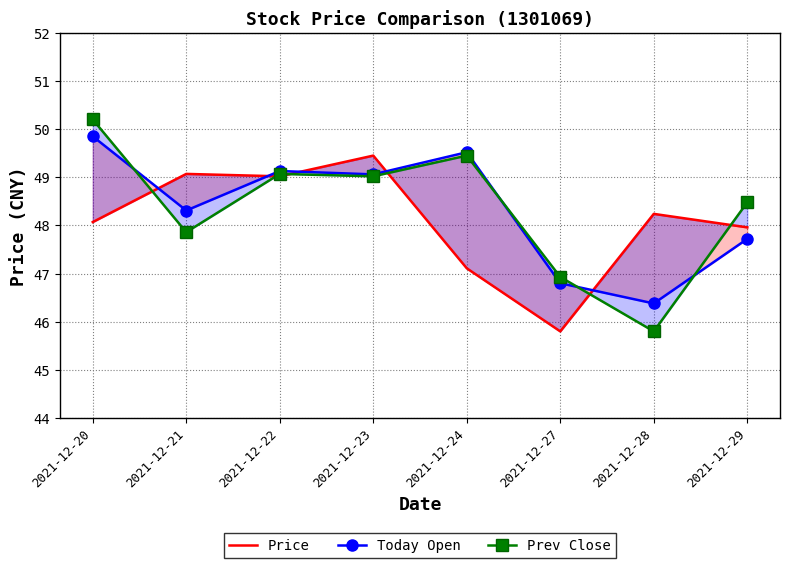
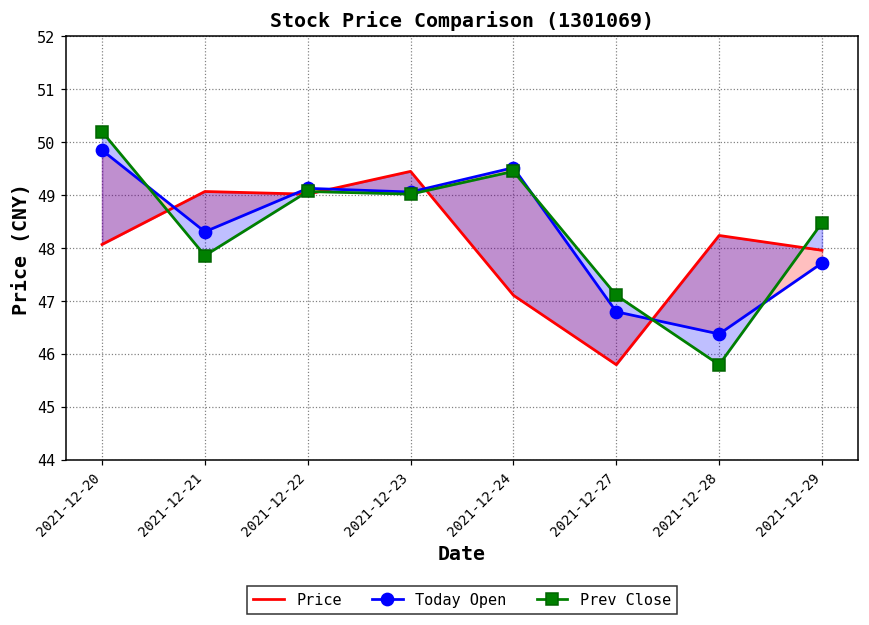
  {
    "Prev Close": {
      "2021-12-21": 47.9,
-     "2021-12-27": 46.9,
+     "2021-12-27": 47.1,
      "2021-12-28": 45.8
    }
  }
